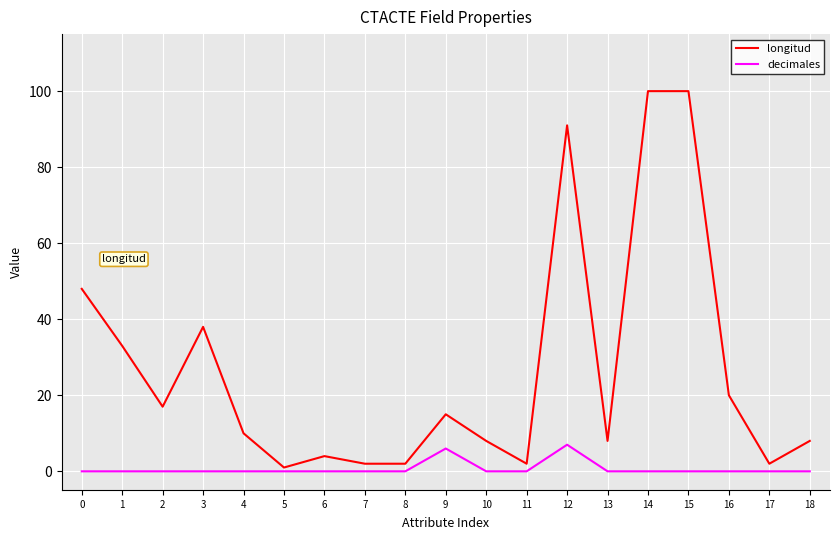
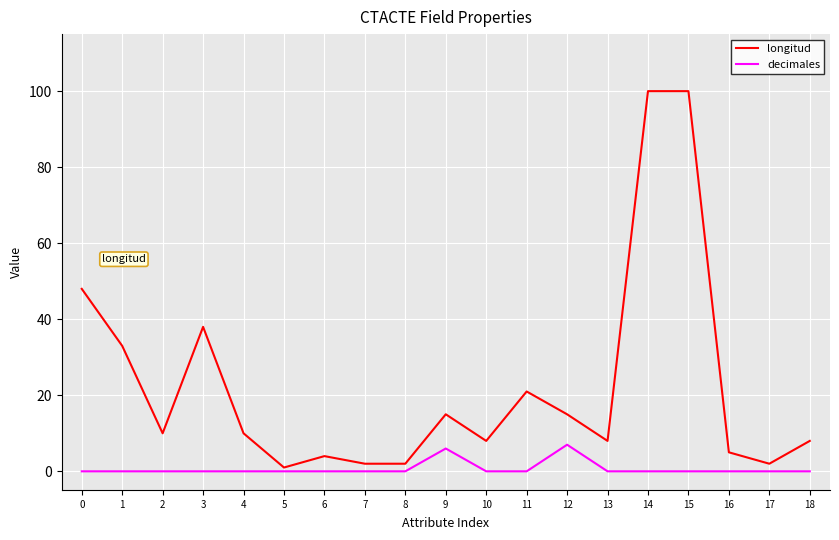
  {
    "longitud": {
      "0": 48,
      "1": 33,
-     "2": 17,
+     "2": 10,
      "3": 38,
      "4": 10,
      "5": 1,
      "6": 4,
      "7": 2,
      "8": 2,
      "9": 15,
      "10": 8,
-     "11": 2,
-     "12": 91,
+     "11": 21,
+     "12": 15,
      "13": 8,
      "14": 100,
      "15": 100,
-     "16": 20,
+     "16": 5,
      "17": 2,
      "18": 8
    },
    "decimales": {
      "0": 0,
      "1": 0,
      "2": 0,
      "3": 0,
      "4": 0,
      "5": 0,
      "6": 0,
      "7": 0,
      "8": 0,
      "9": 6,
      "10": 0,
      "11": 0,
      "12": 7,
      "13": 0,
      "14": 0,
      "15": 0,
      "16": 0,
      "17": 0,
      "18": 0
    }
  }
